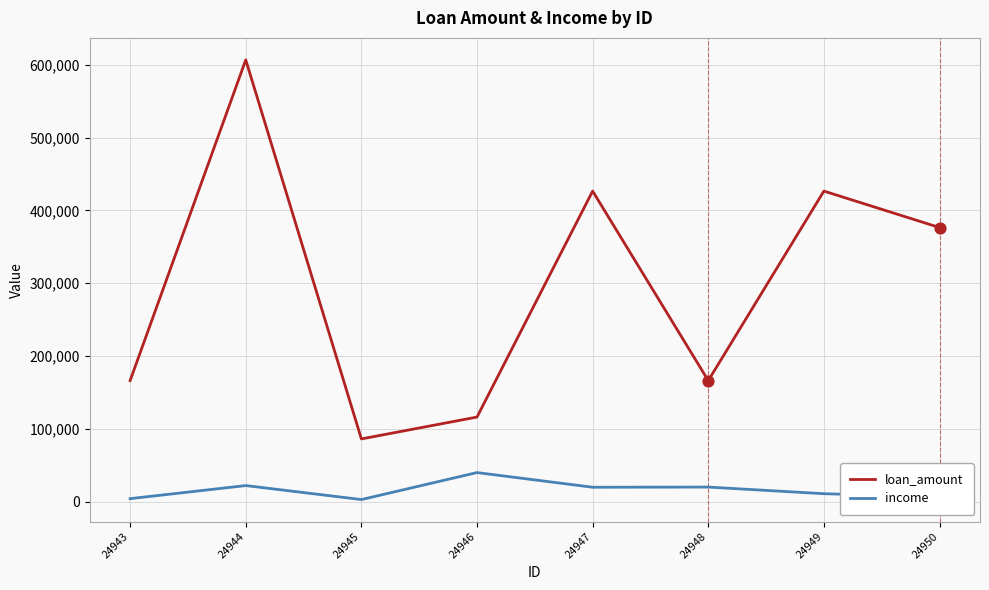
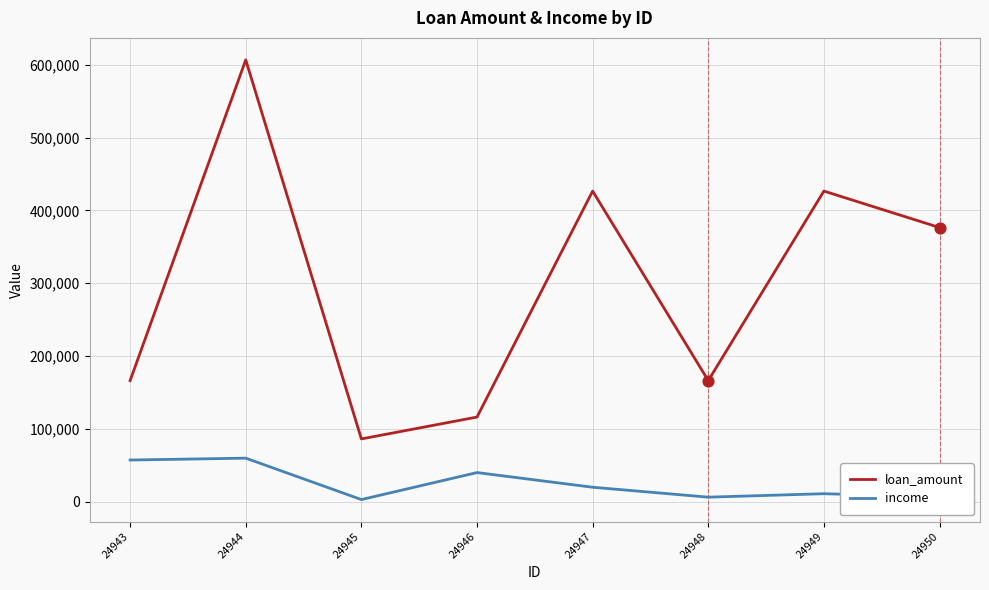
  {
    "income": {
-     "24943": "0",
-     "24944": "20,000",
+     "24943": "60,000",
+     "24944": "60,000",
      "24945": "0",
      "24946": "40,000",
      "24947": "20,000",
-     "24948": "20,000",
+     "24948": "10,000",
      "24949": "10,000"
    }
  }
